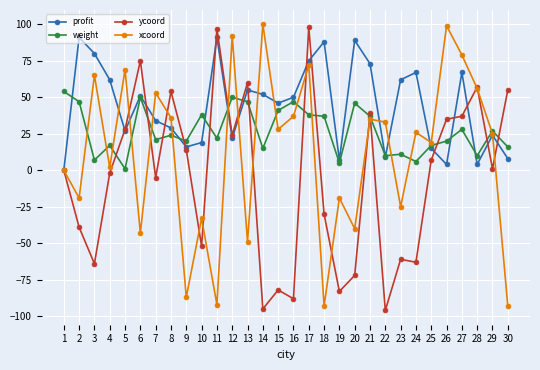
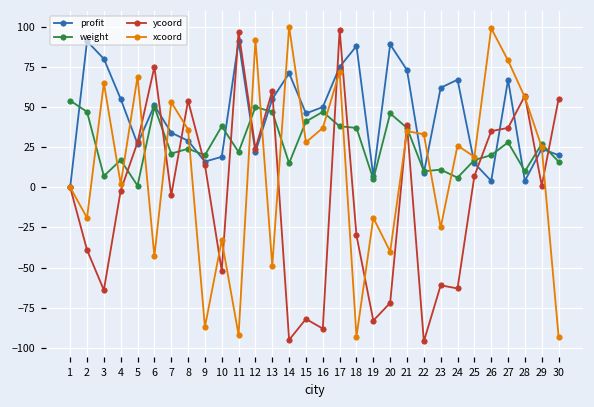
  {
    "profit": {
      "3": 80,
-     "4": 62,
+     "4": 55,
      "7": 34,
      "8": 29,
      "9": 16,
      "10": 19,
      "11": 91,
      "12": 22,
      "13": 55,
-     "14": 52,
+     "14": 71,
      "15": 46,
      "16": 50,
      "17": 75,
      "18": 88,
      "19": 7,
      "20": 89,
      "21": 73,
      "23": 62,
      "24": 67,
      "25": 15,
      "26": 4,
      "27": 67,
      "28": 4,
-     "30": 8
+     "30": 20
    },
    "weight": {
      "1": 54,
      "2": 47,
      "3": 7,
      "4": 17,
      "5": 1,
      "7": 21,
      "8": 24,
      "9": 20,
      "10": 38,
      "11": 22,
      "12": 50,
      "13": 47,
      "14": 15,
      "15": 41,
      "16": 47,
      "17": 38,
      "18": 37,
      "19": 5,
      "20": 46,
      "21": 37,
      "23": 11,
      "24": 6,
      "25": 17,
      "26": 20,
      "27": 28,
      "28": 10,
      "29": 27,
      "30": 16
    },
    "ycoord": {
      "2": -39,
      "3": -64,
      "4": -2,
      "6": 75,
      "7": -5,
      "8": 54,
      "9": 14,
      "10": -52,
      "11": 97,
      "12": 24,
      "13": 60,
      "14": -95,
      "15": -82,
      "16": -88,
      "17": 98,
      "18": -30,
      "19": -83,
      "20": -72,
      "21": 39,
      "22": -96,
      "23": -61,
      "24": -63,
      "25": 7,
      "26": 35,
      "27": 37,
      "29": 1,
      "30": 55
    },
    "xcoord": {
      "2": -19,
      "3": 65,
      "4": 2,
      "5": 69,
      "6": -43,
      "7": 53,
      "8": 36,
      "9": -87,
      "10": -33,
      "11": -92,
      "12": 92,
      "13": -49,
      "14": 100,
      "15": 28,
      "16": 37,
      "17": 72,
      "18": -93,
      "19": -19,
      "20": -40,
      "21": 35,
      "22": 33,
      "23": -25,
      "24": 26,
      "25": 19,
      "26": 99,
      "27": 79,
      "30": -93
    }
  }
